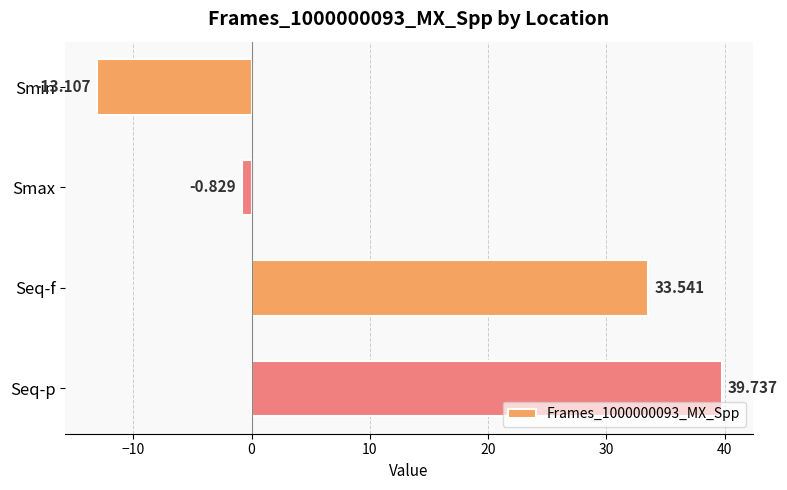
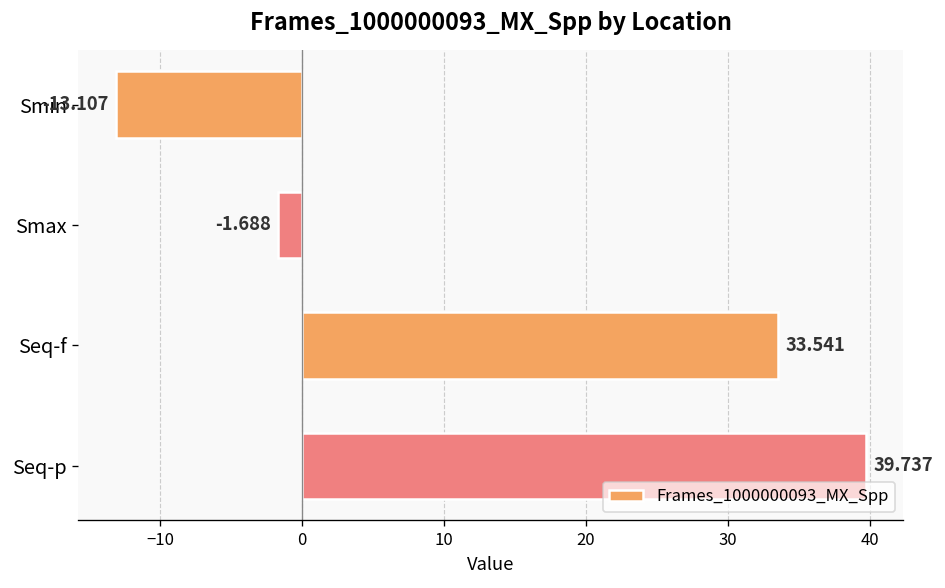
  {
    "Smin": -13.107,
-   "Smax": -0.829,
+   "Smax": -1.688,
    "Seq-f": 33.541,
    "Seq-p": 39.737
  }
